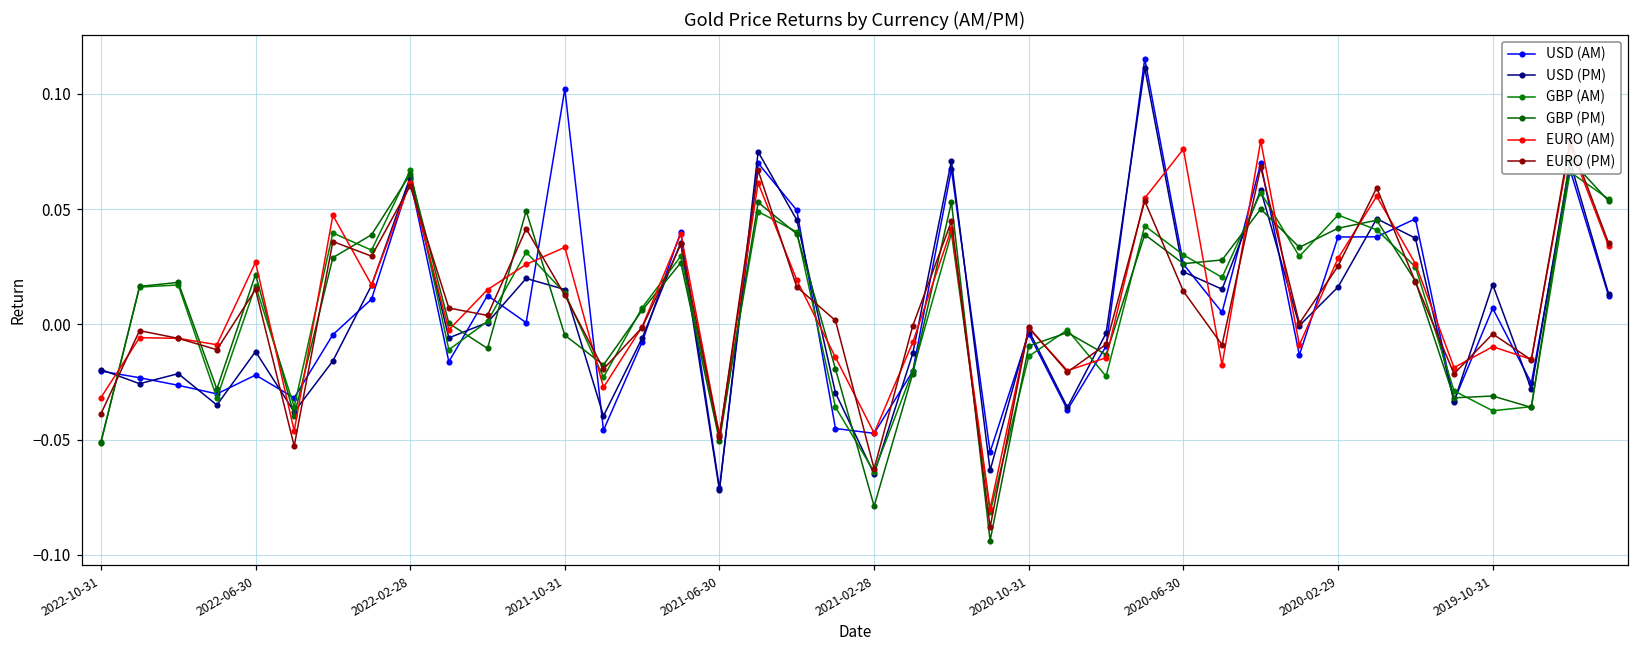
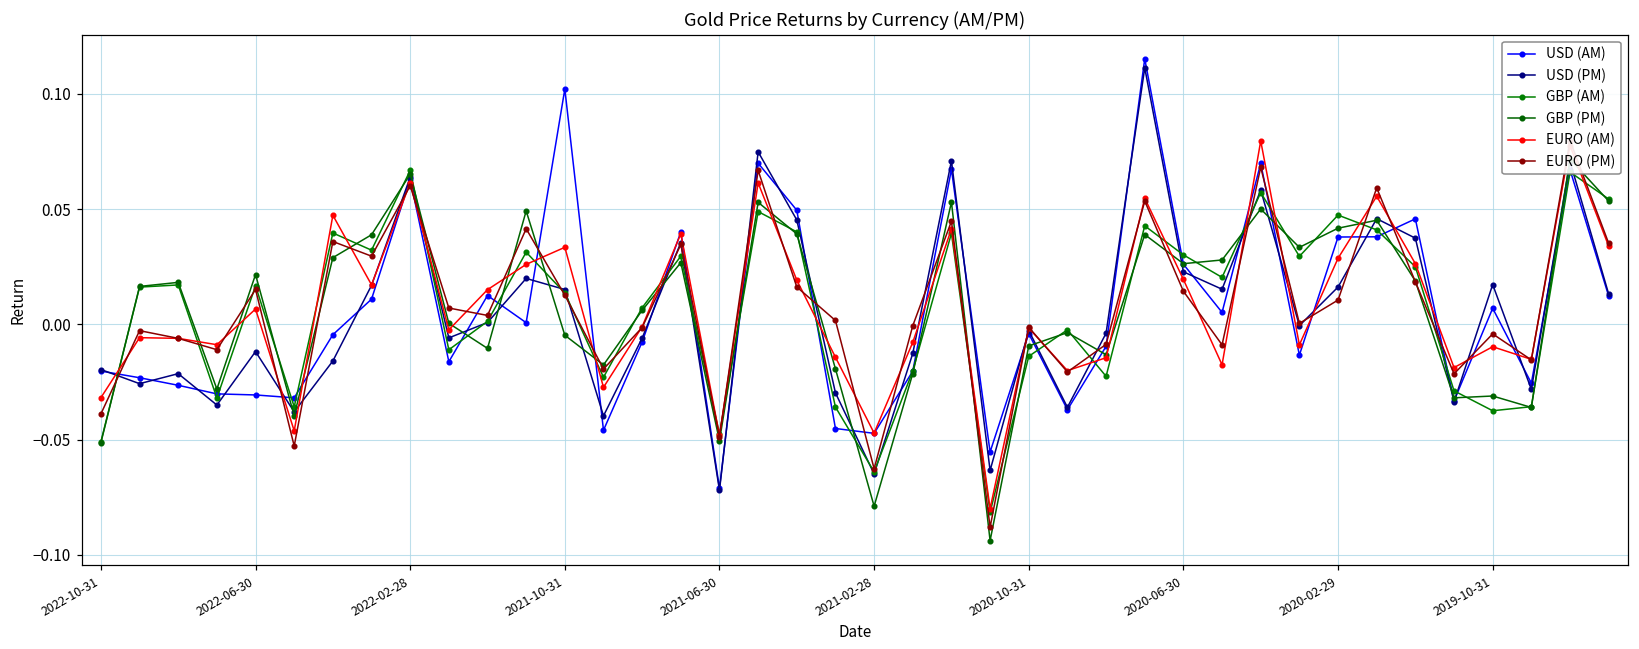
  {
    "USD (AM)": {
-     "2022-06-30": -0.022,
+     "2022-06-30": -0.031,
      "2021-10-31": 0.102,
      "2020-10-31": -0.004,
      "2020-02-29": 0.038,
      "2019-10-31": 0.007
    },
    "USD (PM)": {
      "2022-06-30": -0.012,
      "2021-10-31": 0.015,
      "2020-06-30": 0.023,
      "2020-02-29": 0.016,
      "2019-10-31": 0.017
    },
    "EURO (AM)": {
      "2022-10-31": -0.032,
-     "2022-06-30": 0.027,
+     "2022-06-30": 0.007,
      "2022-02-28": 0.061,
      "2021-10-31": 0.033,
-     "2020-06-30": 0.076,
+     "2020-06-30": 0.019,
      "2020-02-29": 0.029,
      "2019-10-31": -0.010
    },
    "EURO (PM)": {
      "2022-10-31": -0.039,
      "2022-06-30": 0.015,
      "2022-02-28": 0.060,
      "2021-02-28": -0.063,
      "2020-06-30": 0.014,
-     "2020-02-29": 0.025,
+     "2020-02-29": 0.011,
      "2019-10-31": -0.004
    }
  }
